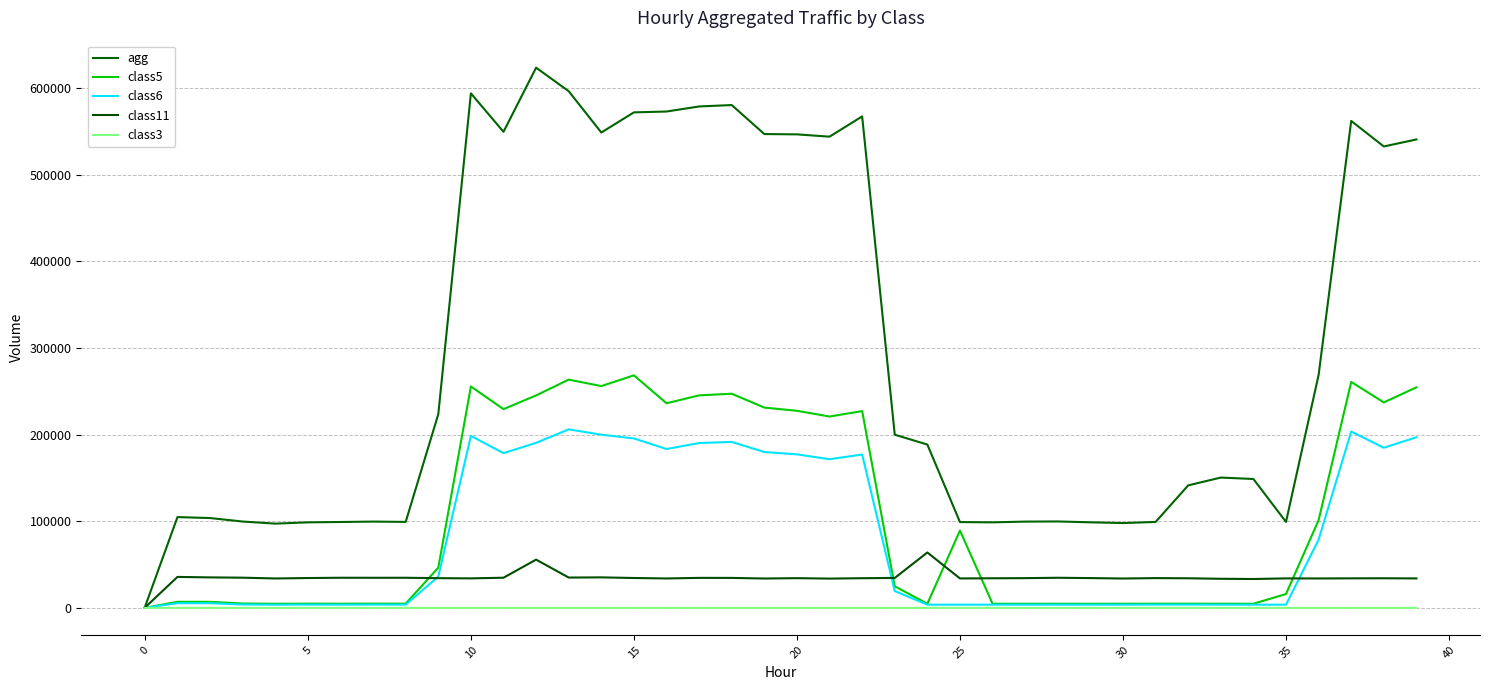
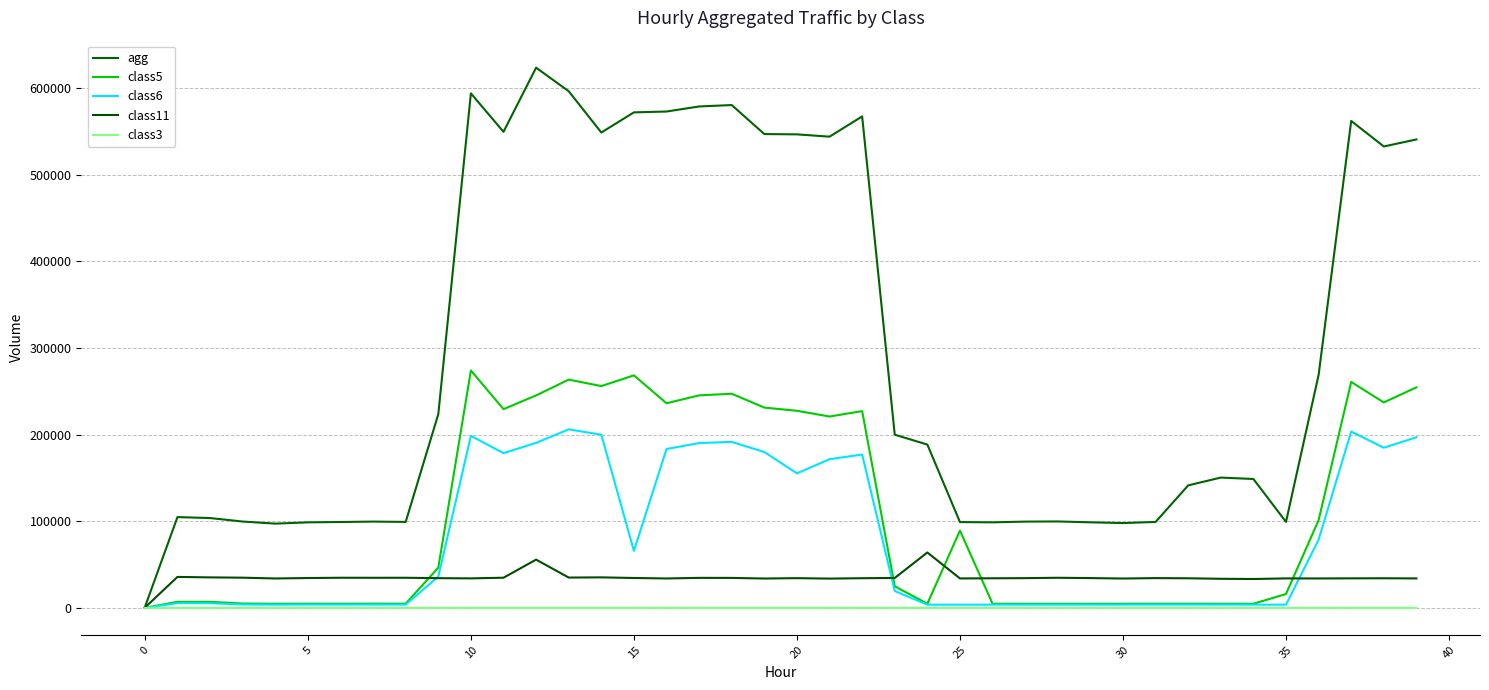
  {
    "class5": {
-     "10": 260000,
+     "10": 270000,
      "15": 270000,
      "20": 230000,
      "25": 90000,
      "35": 20000
    },
    "class6": {
      "10": 200000,
-     "15": 200000,
-     "20": 180000,
+     "15": 70000,
+     "20": 160000,
      "25": 0,
      "35": 0
    },
    "class3": {
      "5": 0,
      "10": 0,
      "15": 0,
      "20": 0,
      "25": 0,
      "30": 0,
      "35": 0
    }
  }
